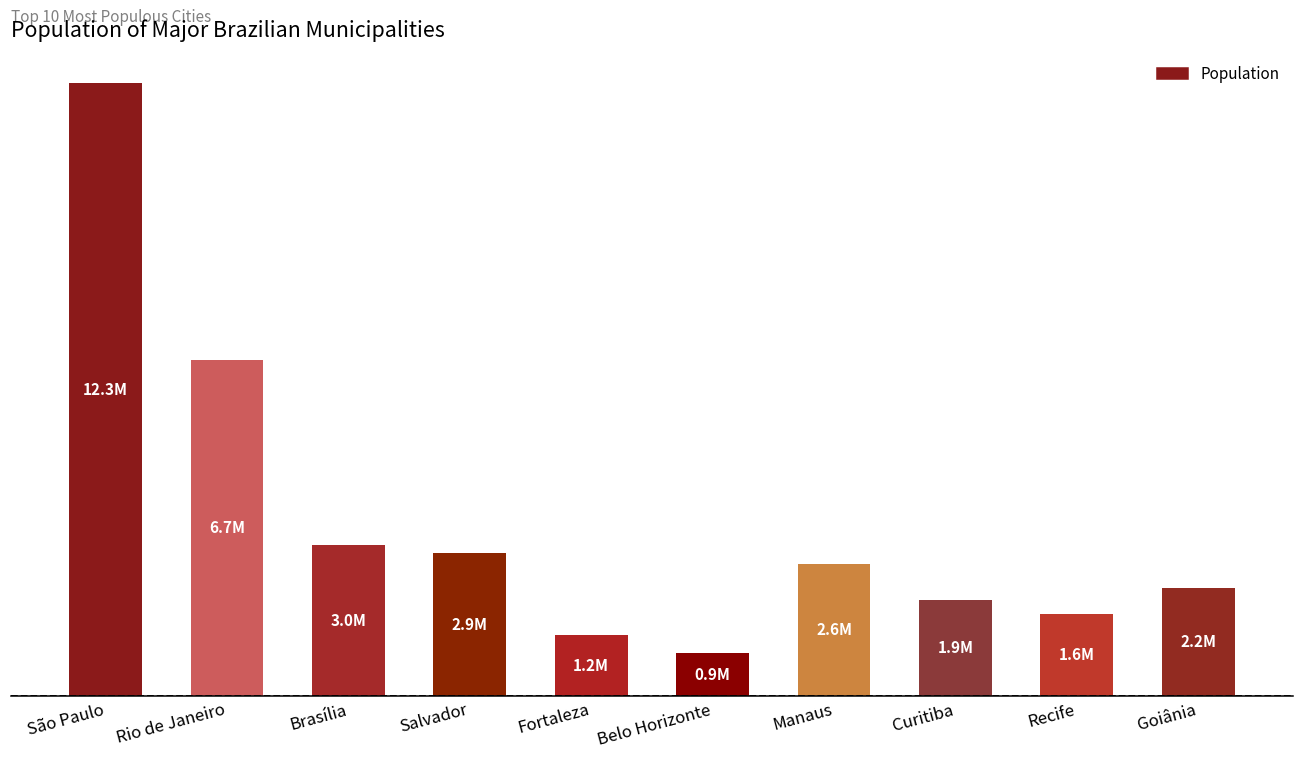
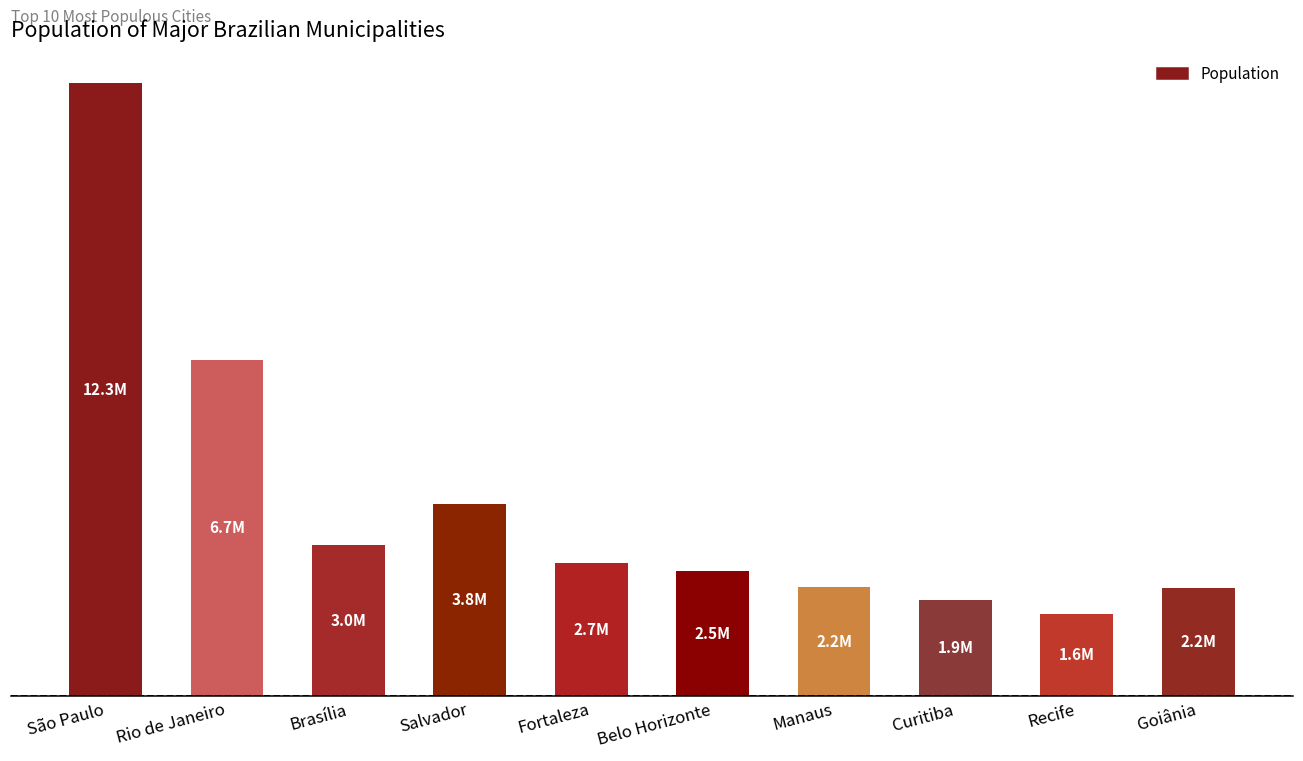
  {
    "São Paulo": "12.3M",
    "Rio de Janeiro": "6.7M",
    "Brasília": "3.0M",
-   "Salvador": "2.9M",
-   "Fortaleza": "1.2M",
-   "Belo Horizonte": "0.9M",
-   "Manaus": "2.6M",
+   "Salvador": "3.8M",
+   "Fortaleza": "2.7M",
+   "Belo Horizonte": "2.5M",
+   "Manaus": "2.2M",
    "Curitiba": "1.9M",
    "Recife": "1.6M",
    "Goiânia": "2.2M"
  }
